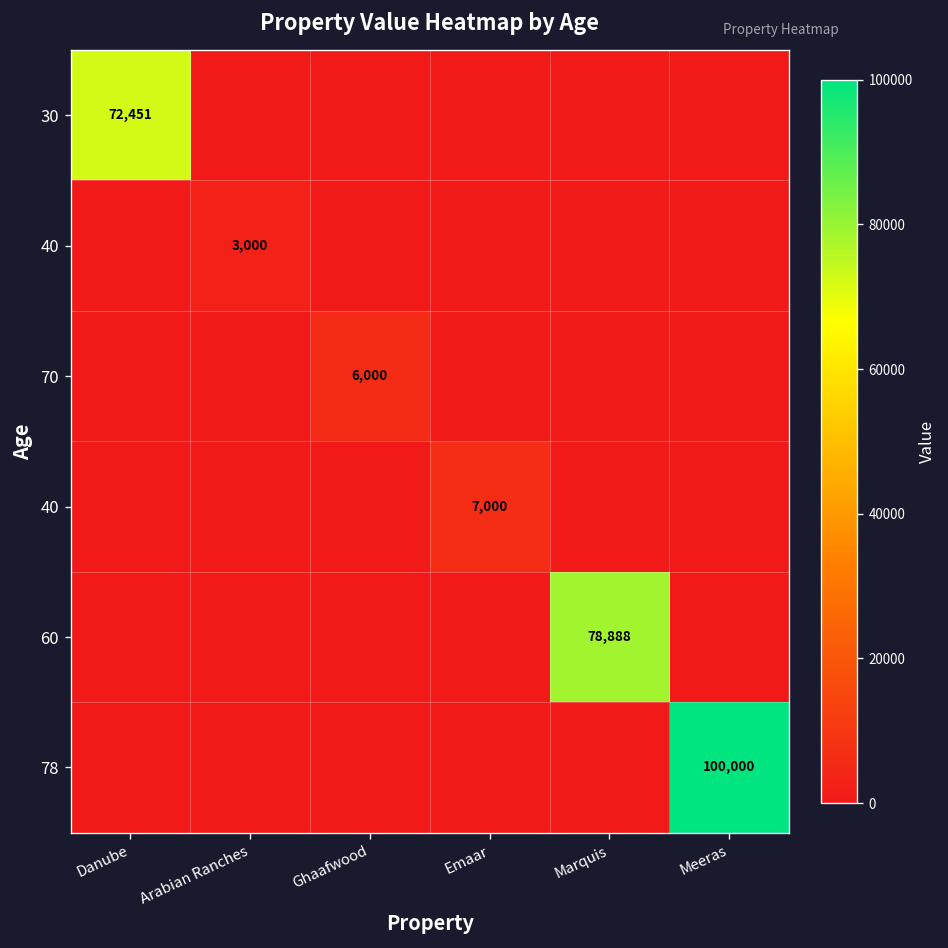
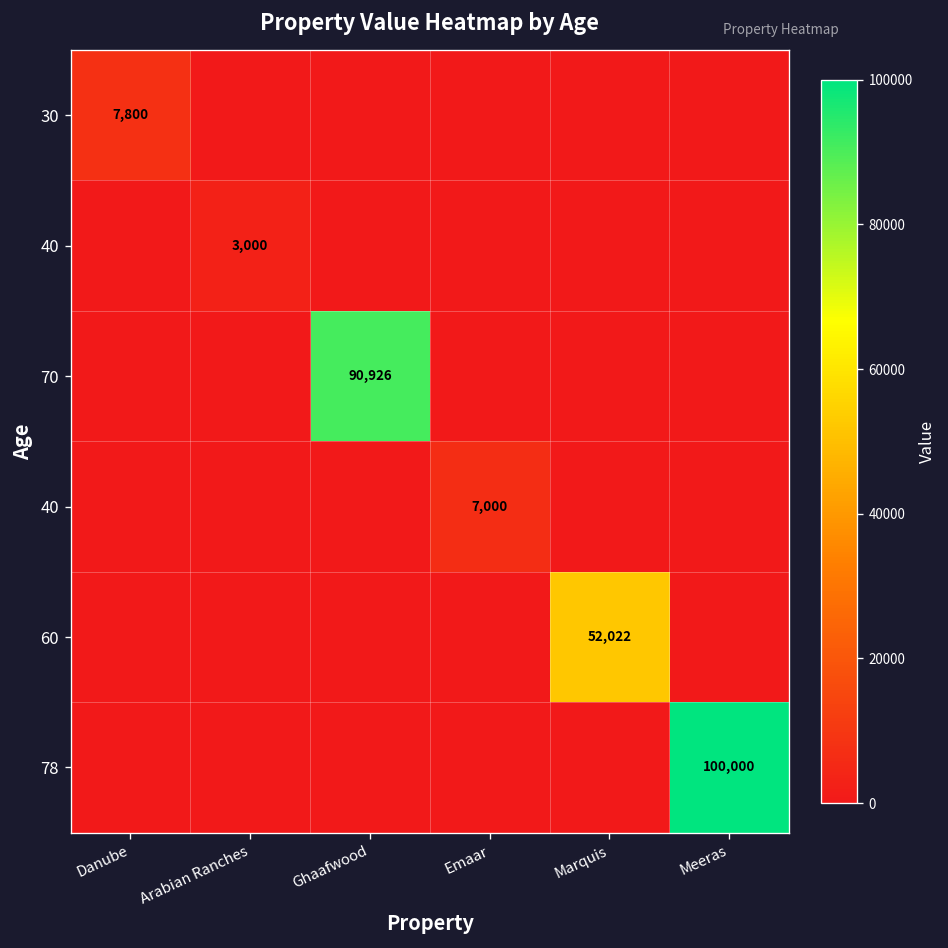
  {
    "30": {
-     "Danube": "72,451"
+     "Danube": "7,800"
    },
    "70": {
-     "Ghaafwood": "6,000"
+     "Ghaafwood": "90,926"
    },
    "60": {
-     "Marquis": "78,888"
+     "Marquis": "52,022"
    },
    "78": {
      "Meeras": "100,000"
    }
  }
